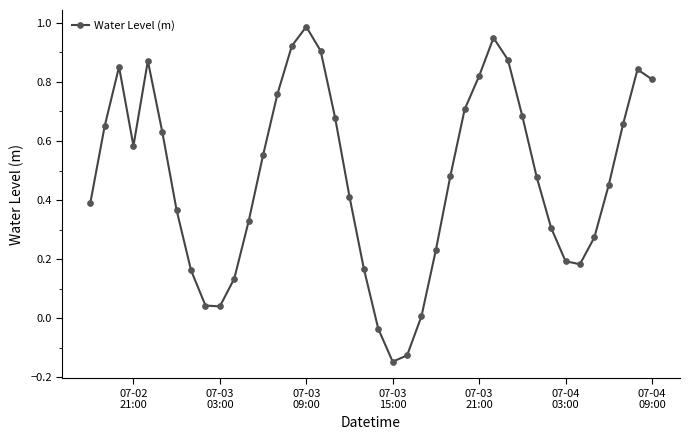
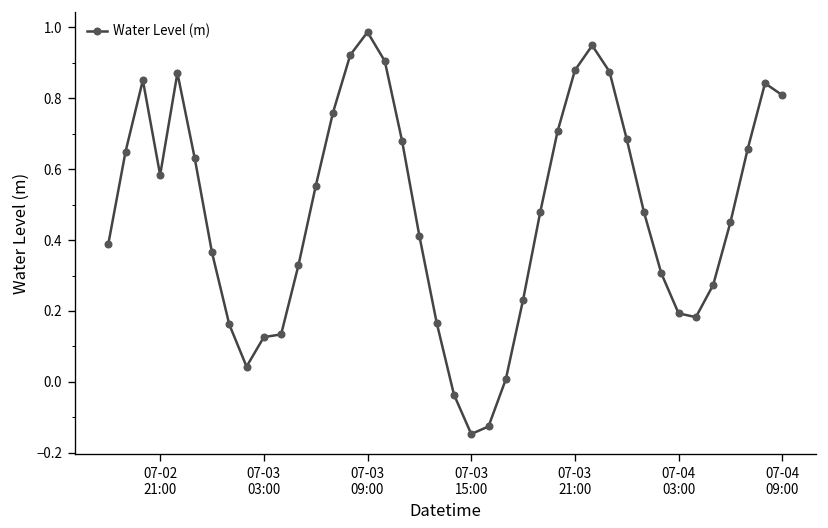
  {
    "07-02 21:00": 0.58,
-   "07-03 03:00": 0.04,
+   "07-03 03:00": 0.13,
    "07-03 09:00": 0.99,
    "07-03 15:00": -0.15,
-   "07-03 21:00": 0.82,
+   "07-03 21:00": 0.88,
    "07-04 03:00": 0.19,
    "07-04 09:00": 0.81
  }
